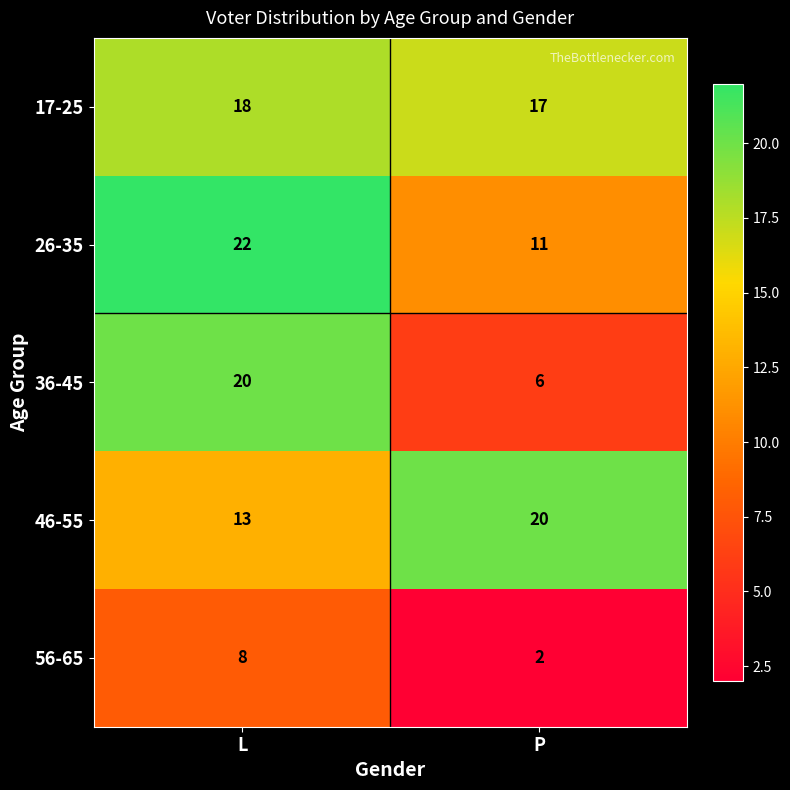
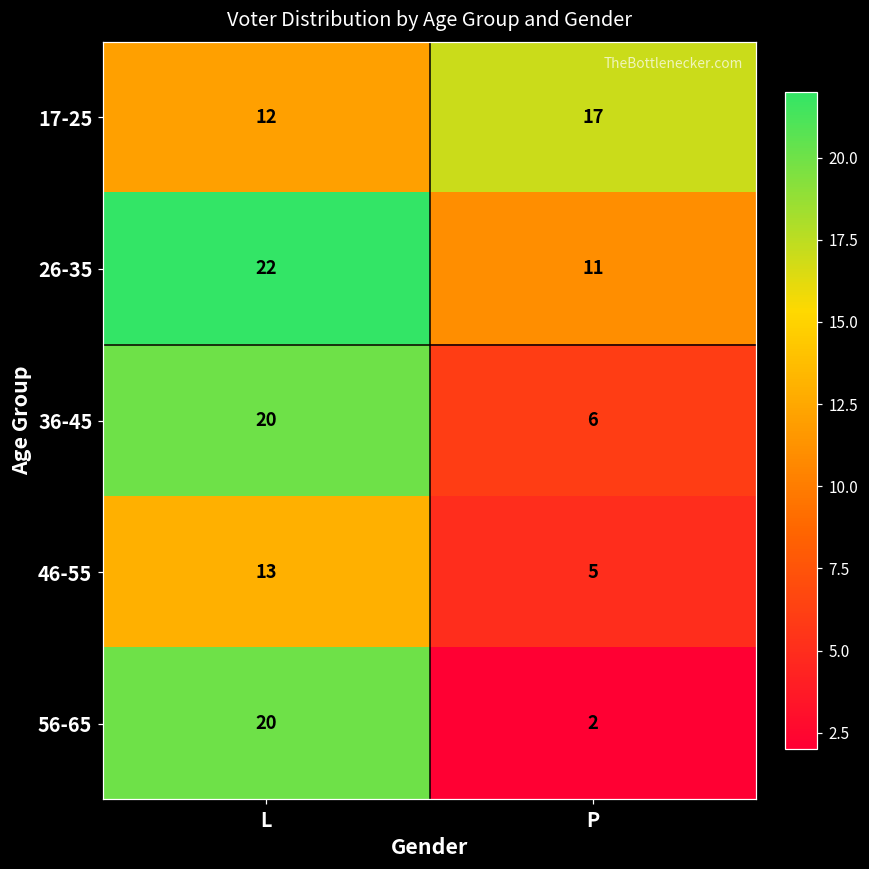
  {
    "17-25": {
-     "L": 18
+     "L": 12
    },
    "26-35": {
      "L": 22,
      "P": 11
    },
    "36-45": {
      "L": 20,
      "P": 6
    },
    "46-55": {
      "L": 13,
-     "P": 20
+     "P": 5
    },
    "56-65": {
-     "L": 8,
+     "L": 20,
      "P": 2
    }
  }
